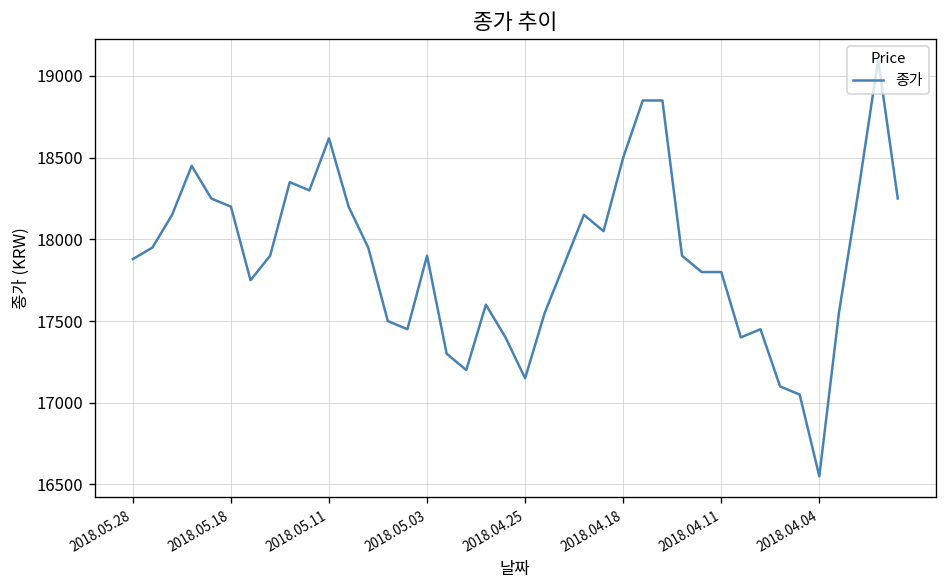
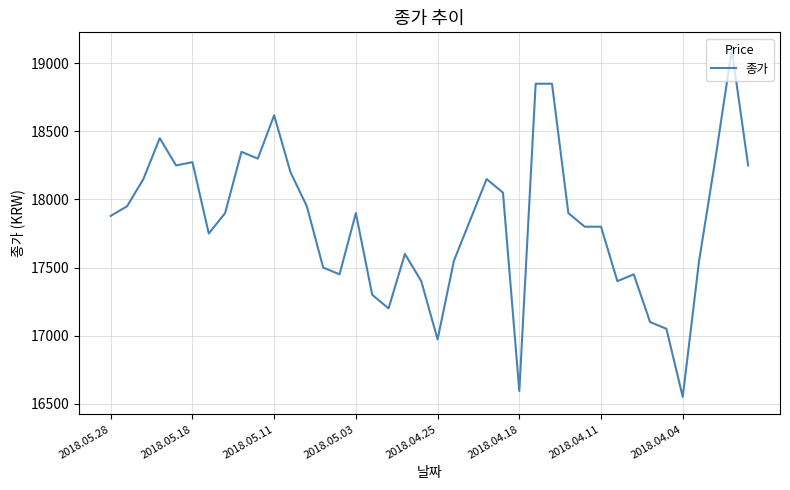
  {
    "2018.05.28": 17880,
-   "2018.05.18": 18200,
+   "2018.05.18": 18270,
    "2018.05.11": 18620,
    "2018.05.03": 17900,
-   "2018.04.25": 17150,
-   "2018.04.18": 18500,
+   "2018.04.25": 16970,
+   "2018.04.18": 16590,
    "2018.04.11": 17800,
    "2018.04.04": 16550
  }
